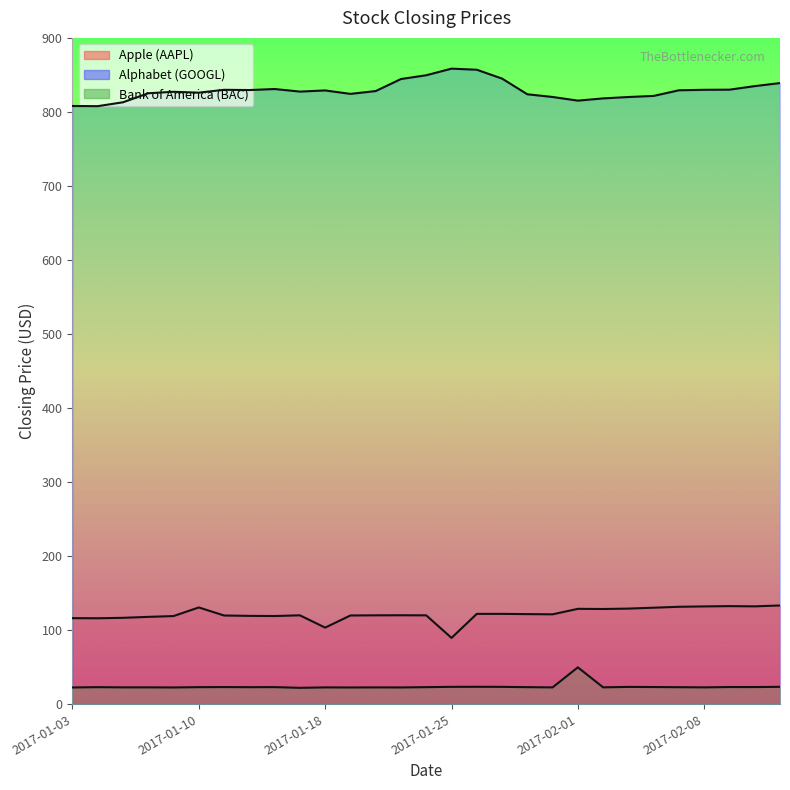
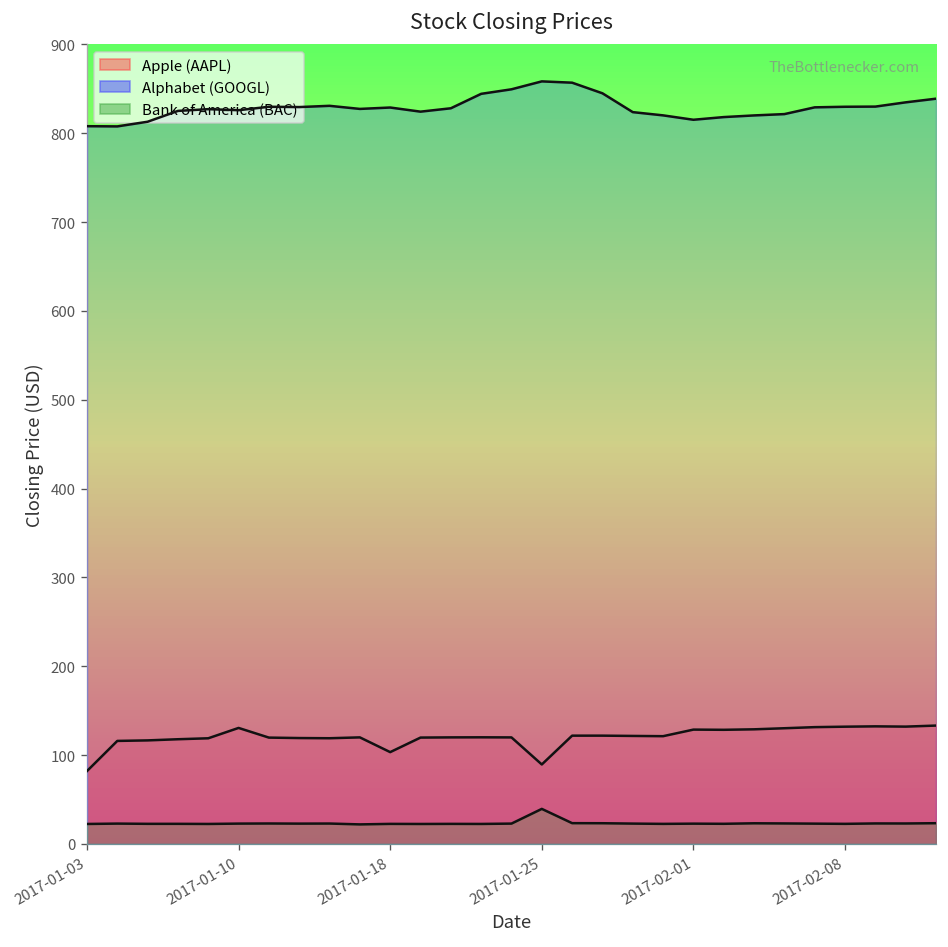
  {
    "Apple (AAPL)": {
-     "2017-01-03": 120,
+     "2017-01-03": 80,
      "2017-01-10": 130,
      "2017-01-18": 100,
      "2017-01-25": 90,
      "2017-02-01": 130,
      "2017-02-08": 130
    },
    "Alphabet (GOOGL)": {
      "2017-01-03": 810,
      "2017-01-18": 830,
      "2017-01-25": 860,
      "2017-02-01": 820,
      "2017-02-08": 830
    },
    "Bank of America (BAC)": {
      "2017-01-03": 20,
      "2017-01-10": 20,
      "2017-01-18": 20,
-     "2017-01-25": 20,
-     "2017-02-01": 50,
+     "2017-01-25": 40,
+     "2017-02-01": 20,
      "2017-02-08": 20
    }
  }
